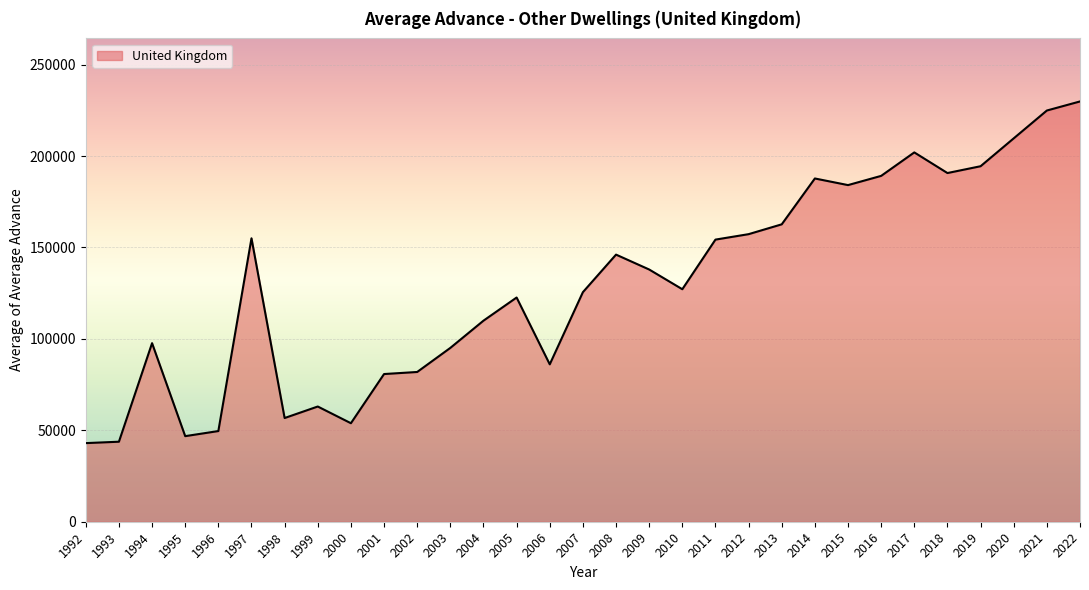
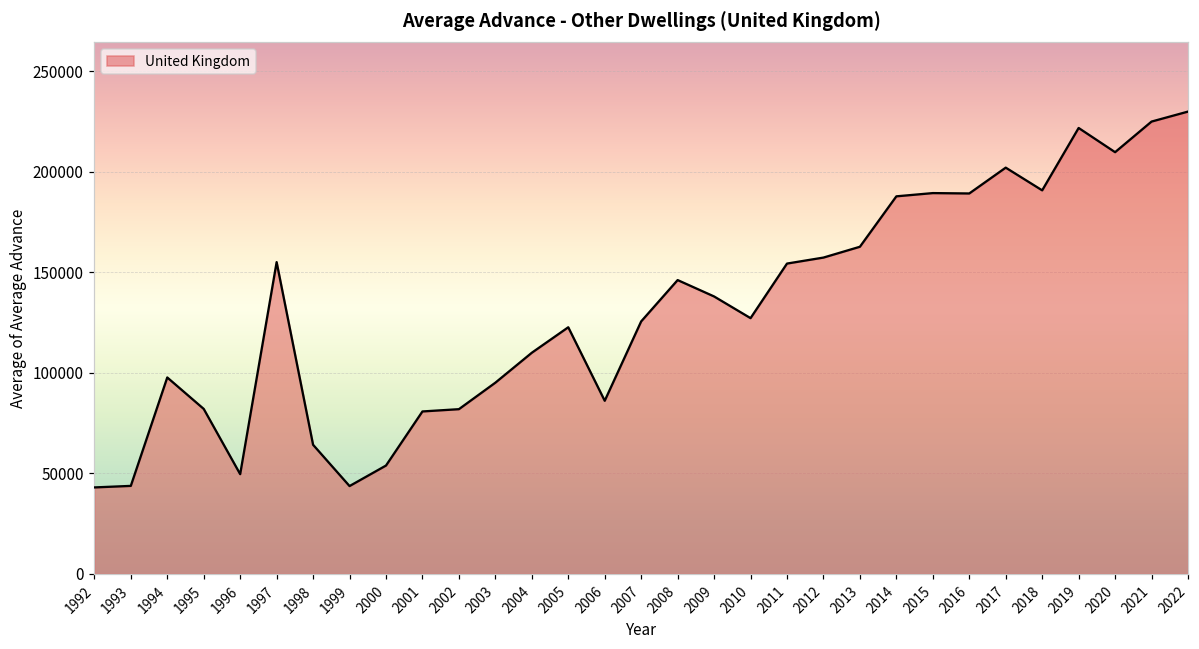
  {
    "1992": 43000,
    "1993": 44000,
    "1994": 98000,
-   "1995": 47000,
+   "1995": 82000,
    "1996": 50000,
    "1997": 155000,
-   "1998": 57000,
-   "1999": 63000,
+   "1998": 64000,
+   "1999": 44000,
    "2000": 54000,
    "2001": 81000,
    "2002": 82000,
    "2003": 95000,
    "2004": 110000,
    "2005": 123000,
    "2006": 86000,
    "2007": 126000,
    "2008": 146000,
    "2009": 138000,
    "2010": 127000,
    "2011": 154000,
    "2012": 157000,
    "2013": 163000,
    "2014": 188000,
-   "2015": 184000,
+   "2015": 189000,
    "2016": 189000,
    "2017": 202000,
    "2018": 191000,
-   "2019": 194000,
+   "2019": 222000,
    "2020": 210000,
    "2021": 225000,
    "2022": 230000
  }
